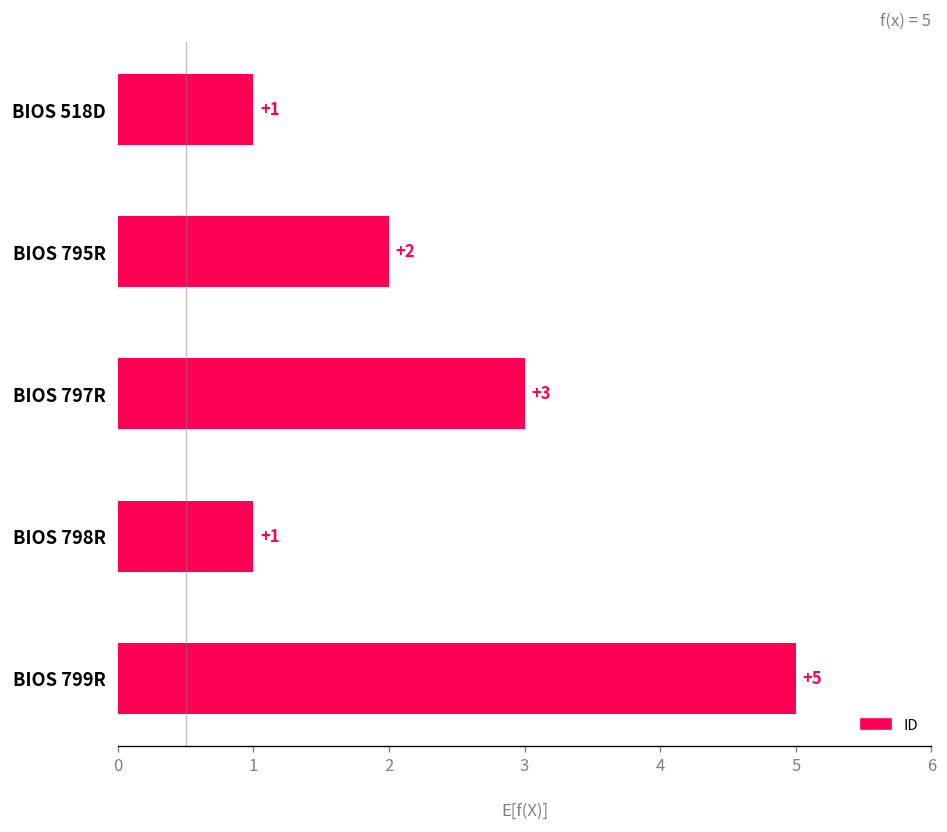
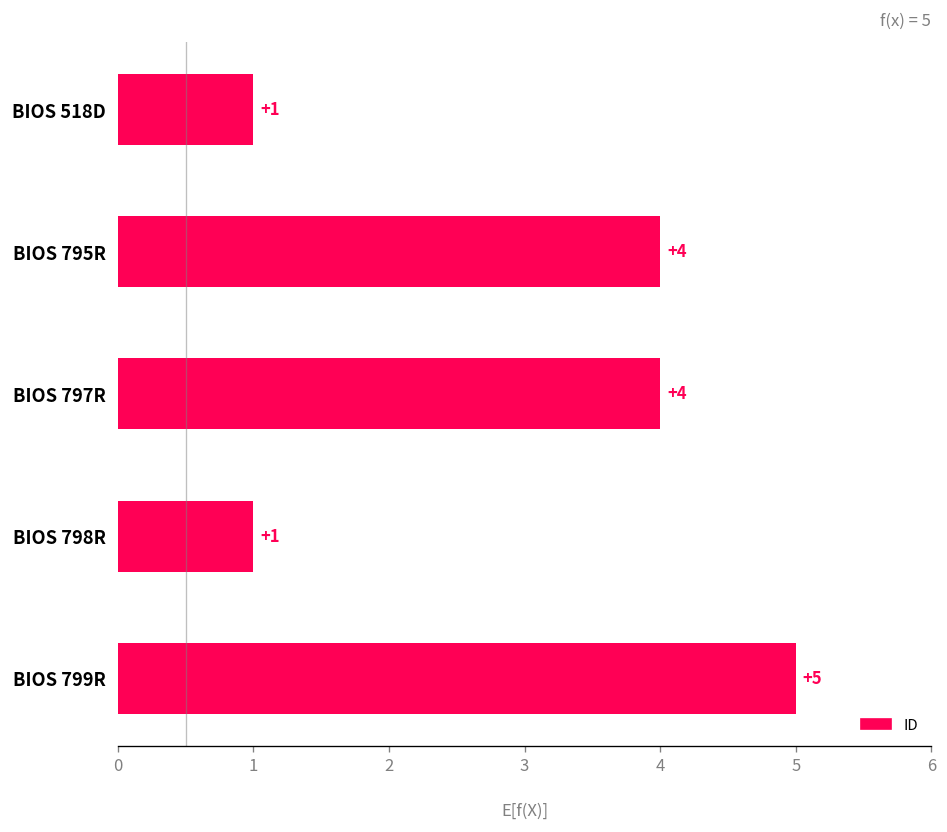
  {
    "BIOS 518D": "+1",
-   "BIOS 795R": "+2",
-   "BIOS 797R": "+3",
+   "BIOS 795R": "+4",
+   "BIOS 797R": "+4",
    "BIOS 798R": "+1",
    "BIOS 799R": "+5"
  }
